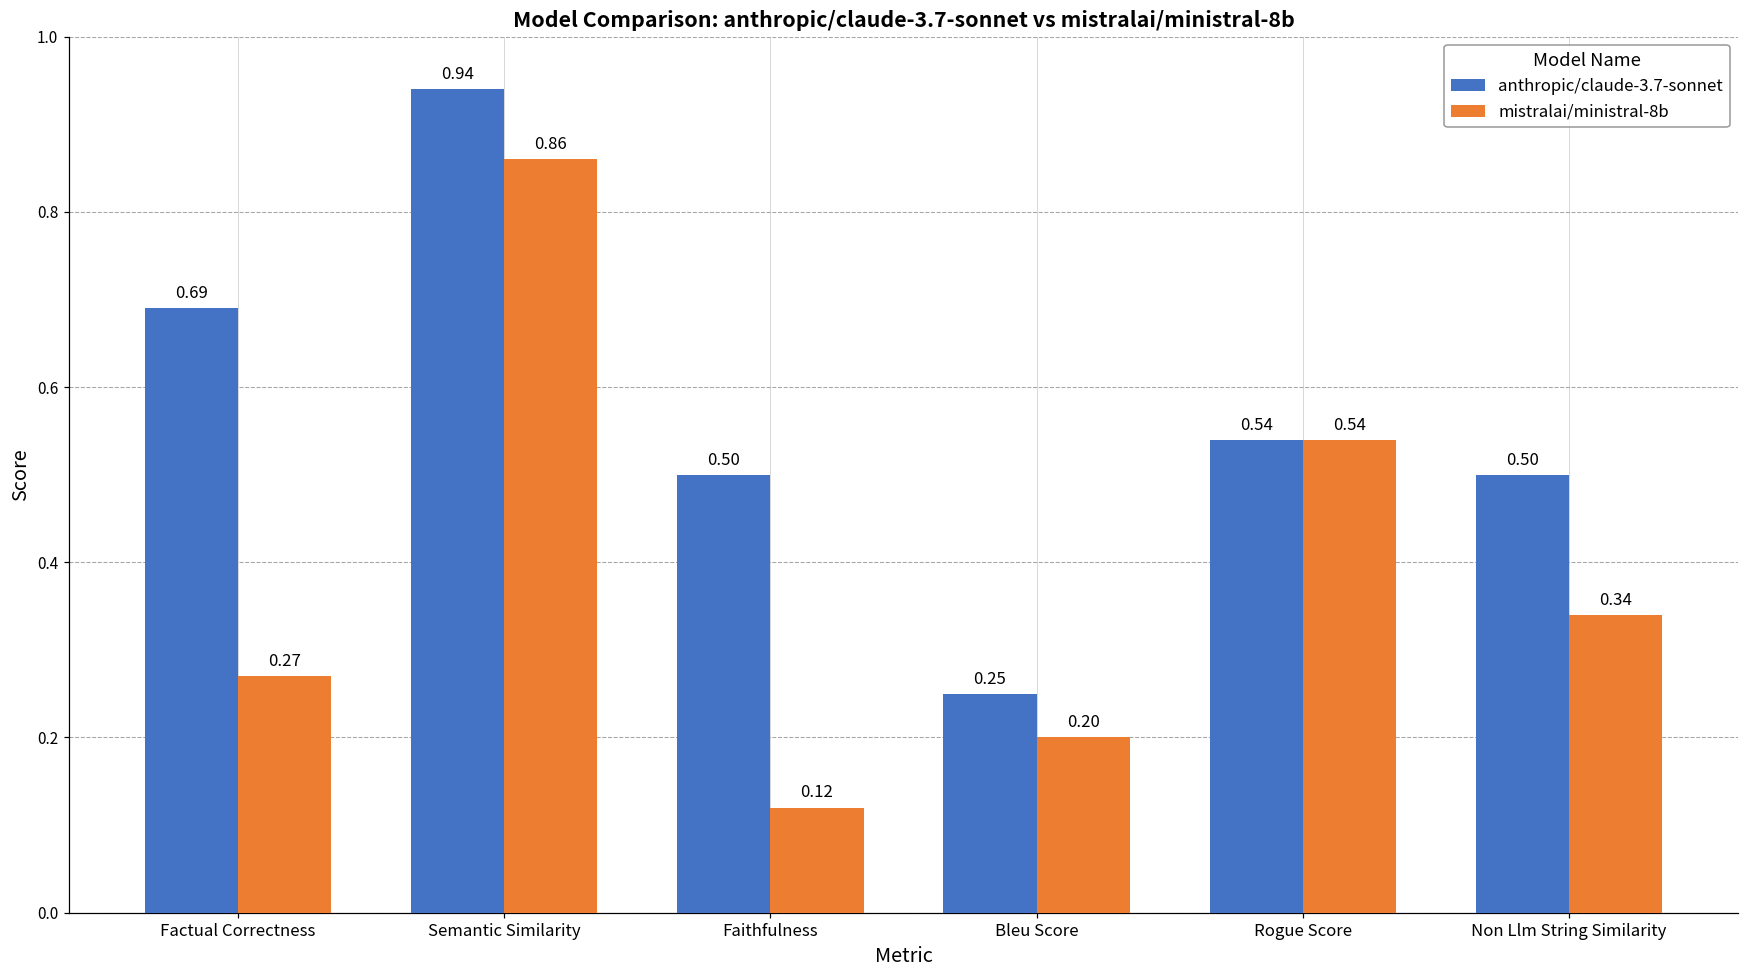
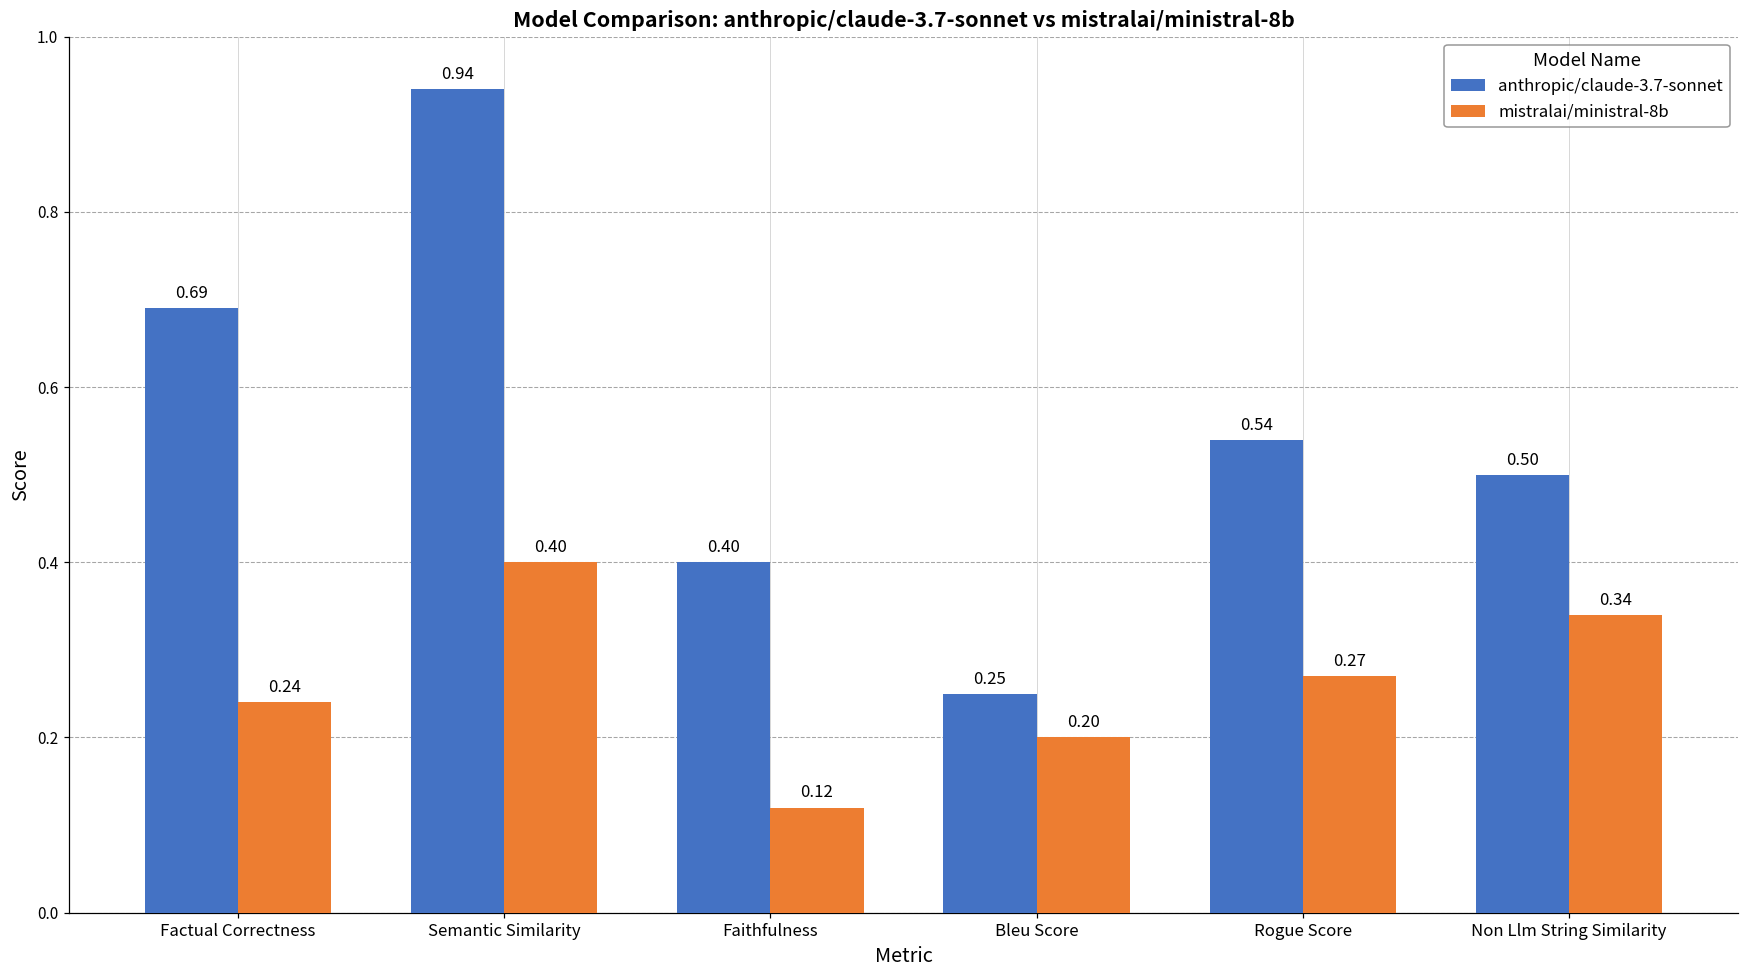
  {
    "anthropic/claude-3.7-sonnet": {
      "Factual Correctness": 0.69,
      "Semantic Similarity": 0.94,
-     "Faithfulness": 0.50,
+     "Faithfulness": 0.40,
      "Bleu Score": 0.25,
      "Rogue Score": 0.54,
      "Non Llm String Similarity": 0.50
    },
    "mistralai/ministral-8b": {
-     "Factual Correctness": 0.27,
-     "Semantic Similarity": 0.86,
+     "Factual Correctness": 0.24,
+     "Semantic Similarity": 0.40,
      "Faithfulness": 0.12,
      "Bleu Score": 0.20,
-     "Rogue Score": 0.54,
+     "Rogue Score": 0.27,
      "Non Llm String Similarity": 0.34
    }
  }
